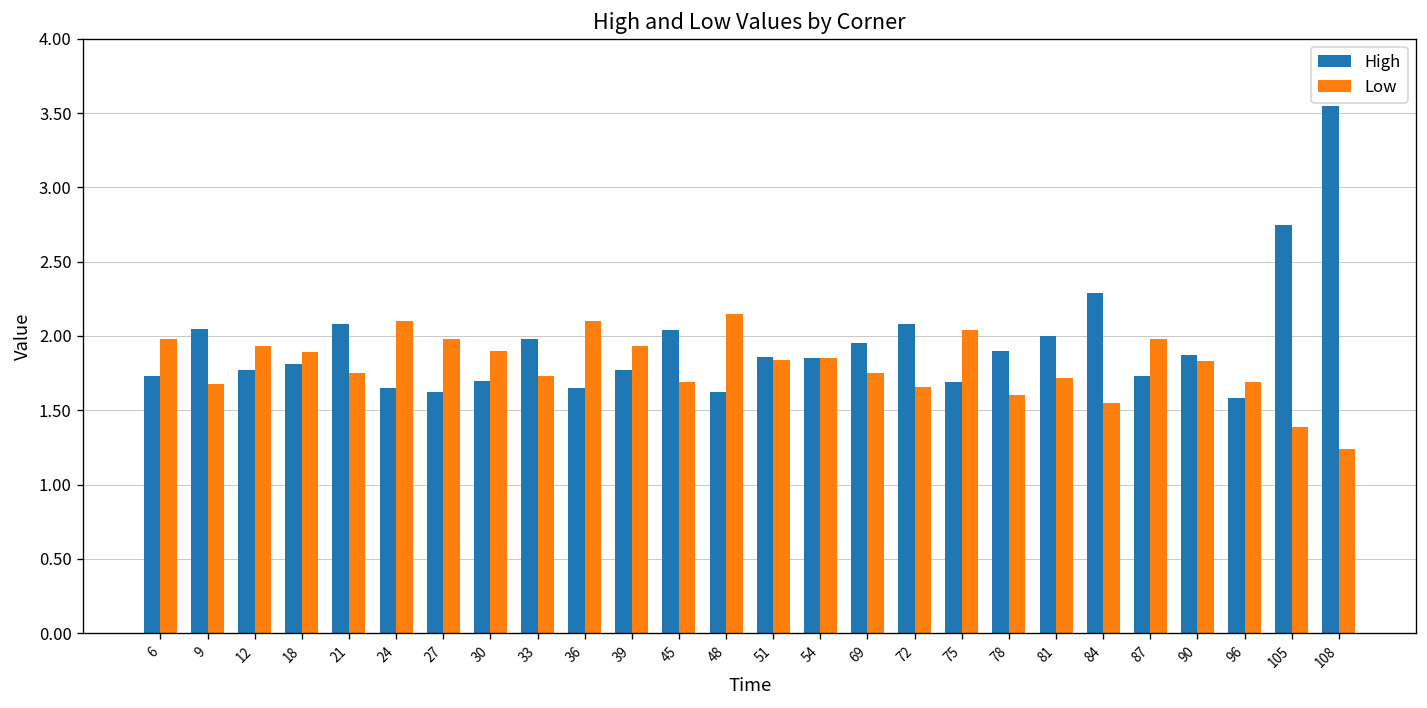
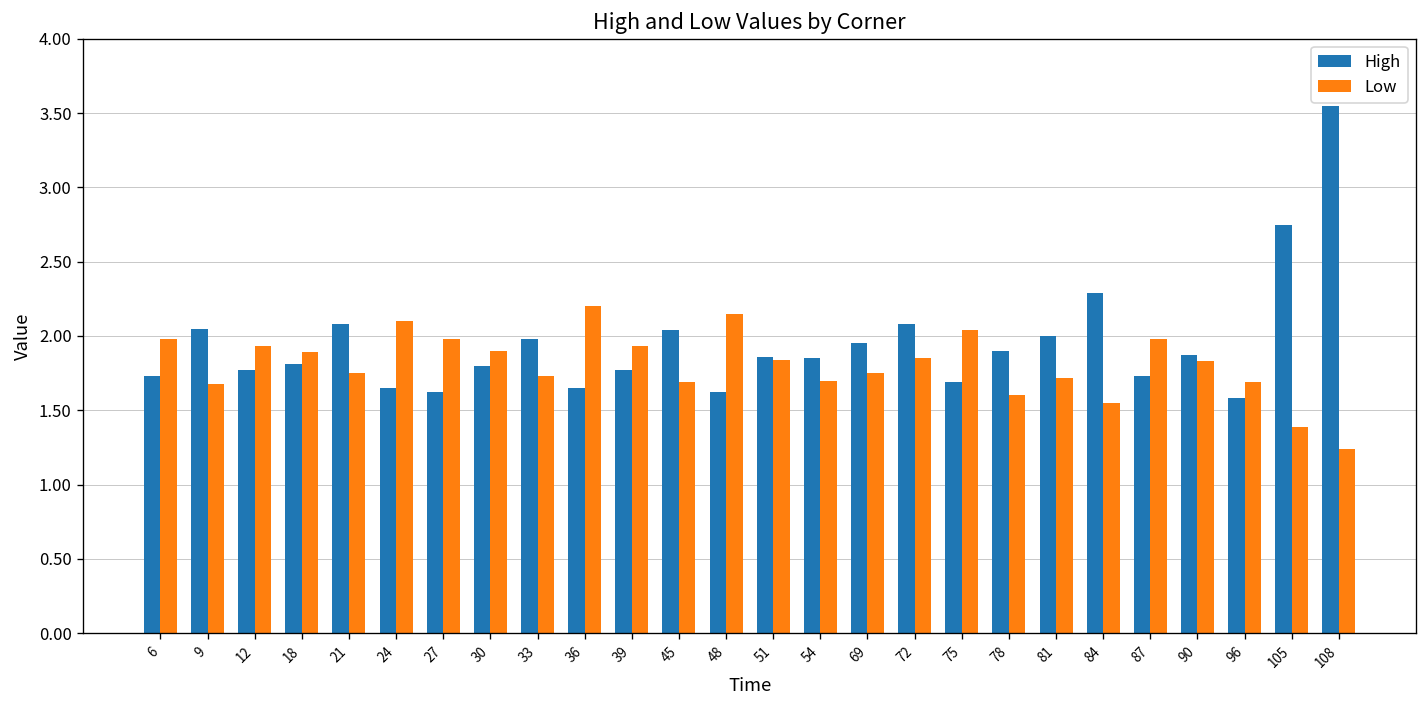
  {
    "High": {
      "6": 1.73,
      "9": 2.05,
      "12": 1.77,
      "18": 1.8,
      "21": 2.1,
      "24": 1.65,
      "27": 1.6,
-     "30": 1.7,
+     "30": 1.8,
      "33": 2.0,
      "36": 1.65,
      "39": 1.77,
      "45": 2.04,
      "48": 1.6,
      "51": 1.86,
      "54": 1.85,
      "69": 1.95,
      "72": 2.1,
      "75": 1.7,
      "78": 1.9,
      "81": 2.0,
      "84": 2.3,
      "87": 1.73,
      "90": 1.87,
      "96": 1.6,
      "105": 2.75,
      "108": 3.55
    },
    "Low": {
      "6": 1.98,
      "9": 1.68,
      "12": 1.93,
      "18": 1.89,
      "21": 1.75,
      "24": 2.10,
      "27": 1.98,
      "30": 1.90,
      "33": 1.73,
-     "36": 2.1,
+     "36": 2.2,
      "39": 1.93,
      "45": 1.69,
      "48": 2.15,
      "51": 1.84,
-     "54": 1.85,
+     "54": 1.70,
      "69": 1.75,
-     "72": 1.66,
+     "72": 1.85,
      "75": 2.04,
      "78": 1.60,
      "81": 1.72,
      "84": 1.55,
      "87": 1.98,
      "90": 1.83,
      "96": 1.69,
      "105": 1.39,
      "108": 1.24
    }
  }
